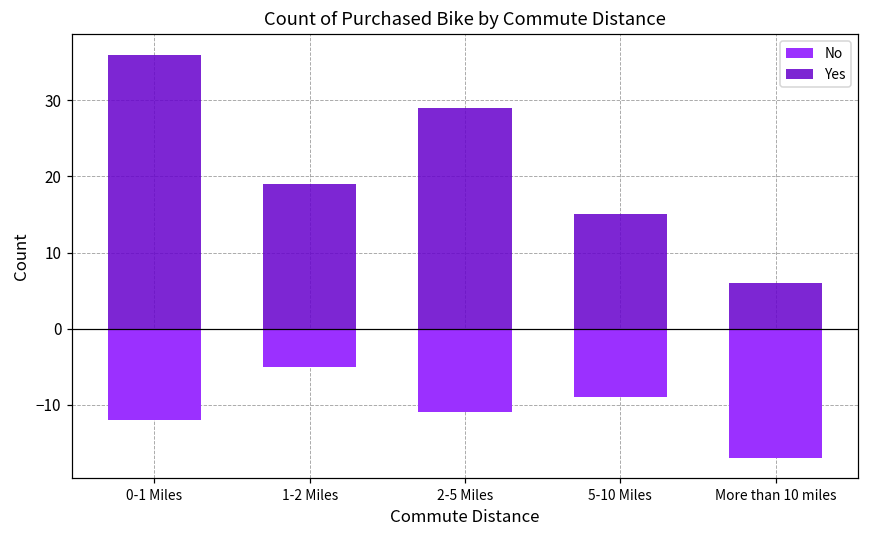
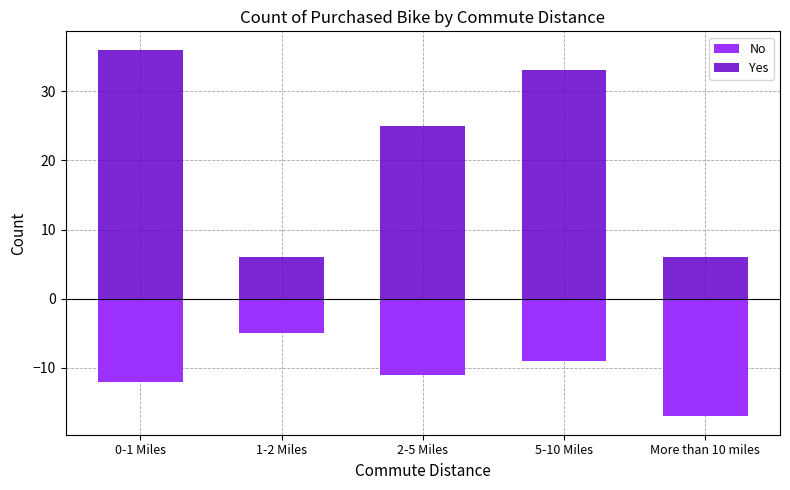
  {
    "No": {
      "0-1 Miles": -12,
      "1-2 Miles": -5,
      "2-5 Miles": -11,
      "5-10 Miles": -9,
      "More than 10 miles": -17
    },
    "Yes": {
      "0-1 Miles": 36,
-     "1-2 Miles": 19,
-     "2-5 Miles": 29,
-     "5-10 Miles": 15,
+     "1-2 Miles": 6,
+     "2-5 Miles": 25,
+     "5-10 Miles": 33,
      "More than 10 miles": 6
    }
  }
